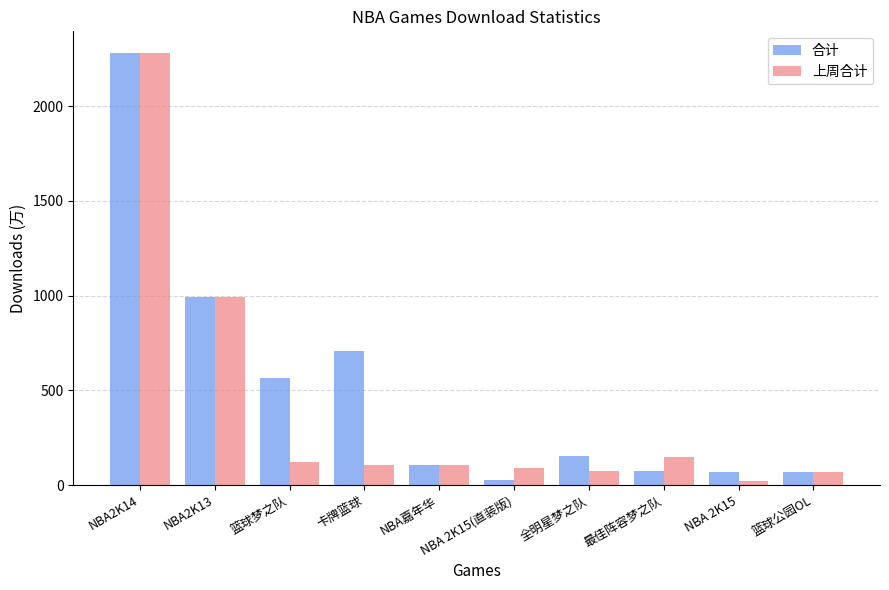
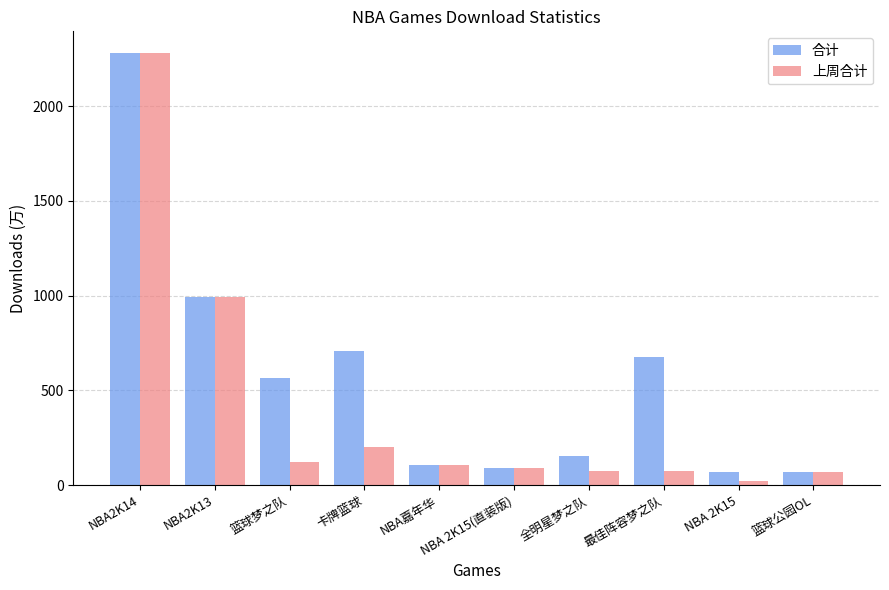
  {
    "合计": {
      "NBA2K14": 2280,
      "NBA2K13": 990,
      "篮球梦之队": 570,
      "卡牌篮球": 710,
      "NBA嘉年华": 110,
-     "NBA 2K15(直装版)": 30,
+     "NBA 2K15(直装版)": 90,
      "全明星梦之队": 150,
-     "最佳阵容梦之队": 70,
+     "最佳阵容梦之队": 670,
      "NBA 2K15": 70,
      "篮球公园OL": 70
    },
    "上周合计": {
      "NBA2K14": 2280,
      "NBA2K13": 990,
      "篮球梦之队": 120,
-     "卡牌篮球": 110,
+     "卡牌篮球": 200,
      "NBA嘉年华": 110,
      "NBA 2K15(直装版)": 90,
      "全明星梦之队": 70,
-     "最佳阵容梦之队": 150,
+     "最佳阵容梦之队": 70,
      "NBA 2K15": 20,
      "篮球公园OL": 70
    }
  }
